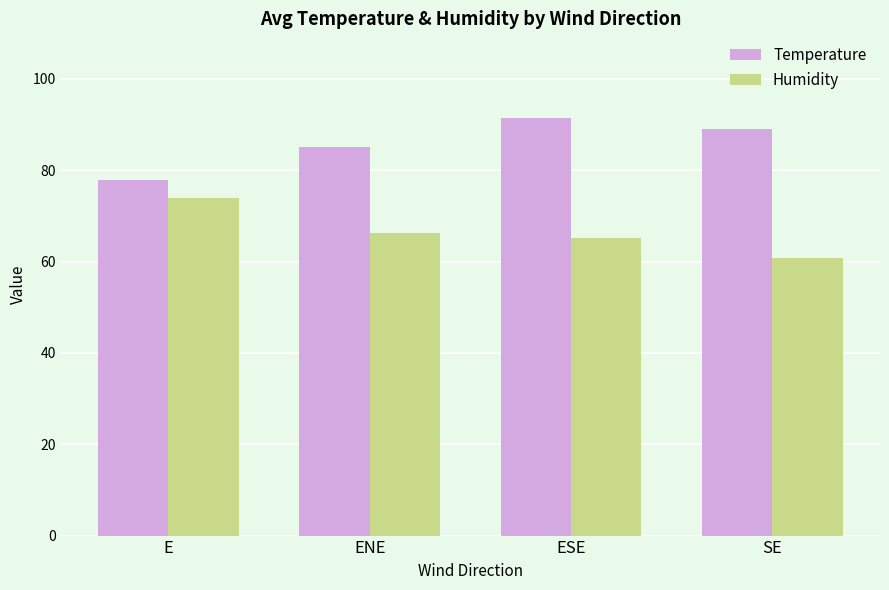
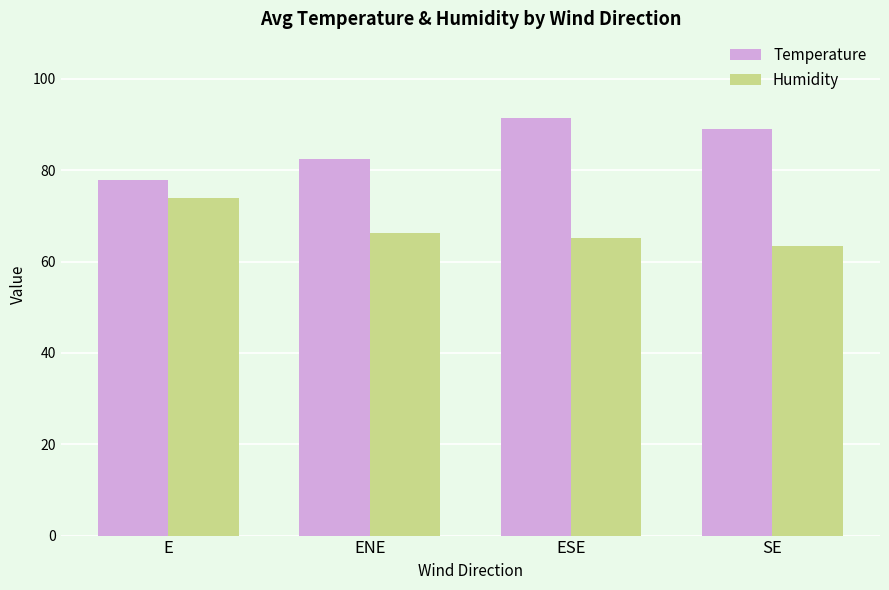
  {
    "Temperature": {
      "E": 78,
-     "ENE": 85,
+     "ENE": 82,
      "ESE": 91,
      "SE": 89
    },
    "Humidity": {
      "E": 74,
      "ENE": 66,
      "ESE": 65,
-     "SE": 61
+     "SE": 64
    }
  }
